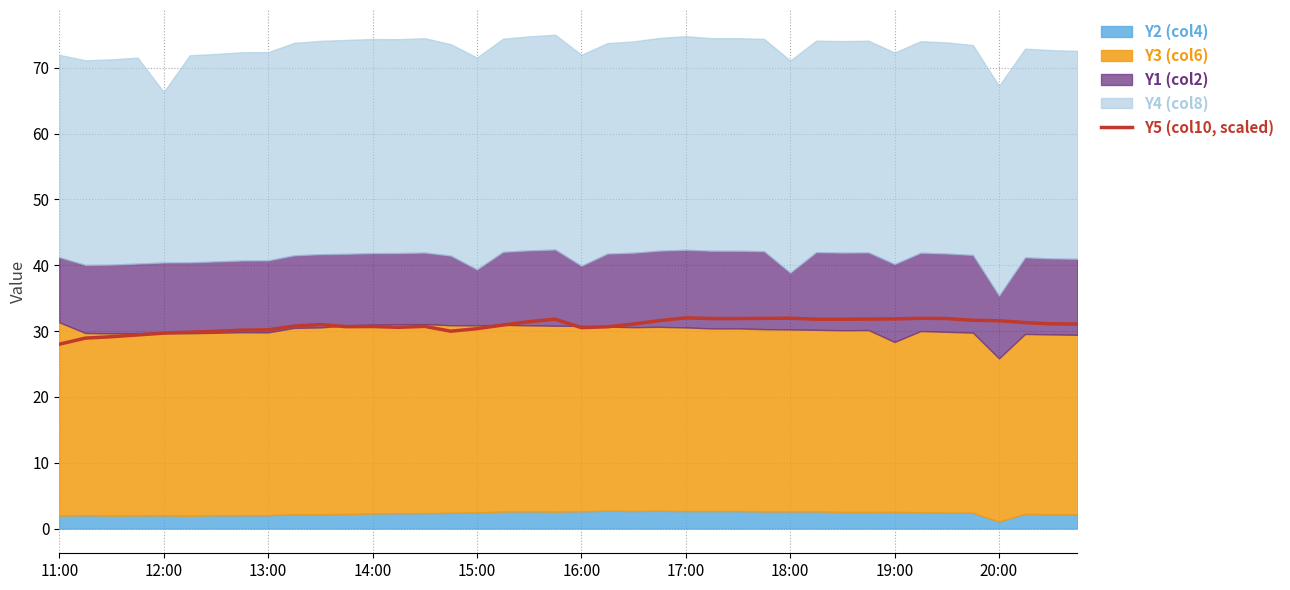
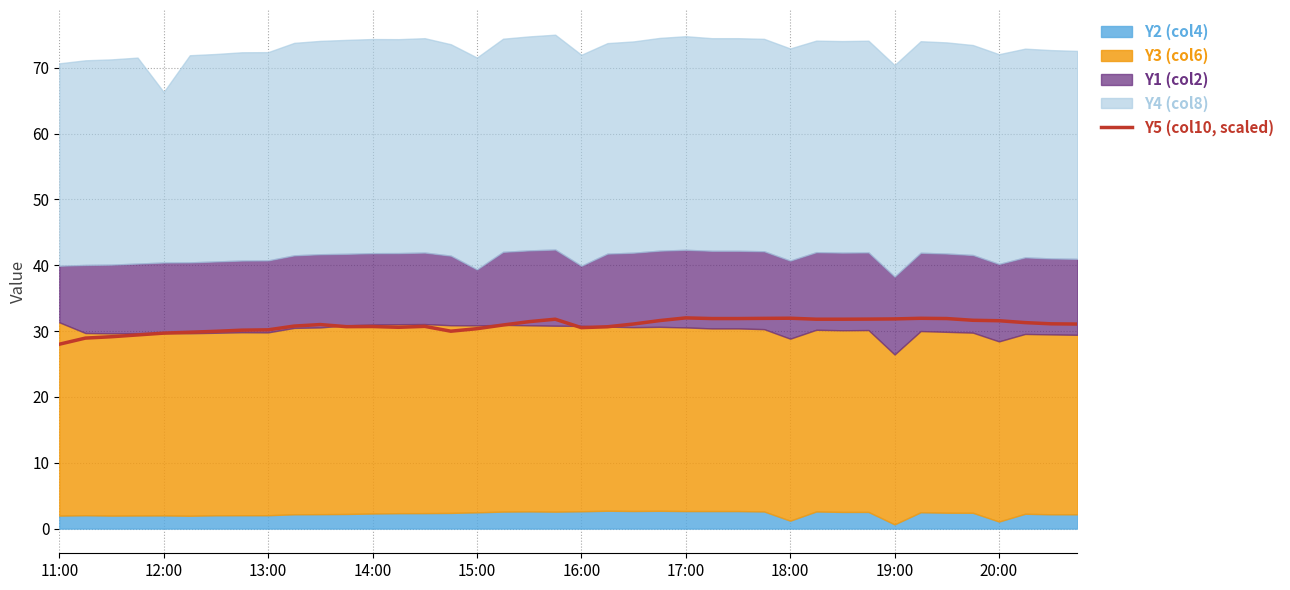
  {
    "Y5 (col10, scaled)": {
      "11:00": 28,
      "13:00": 30,
      "15:00": 30,
      "17:00": 32,
      "18:00": 32,
      "19:00": 32,
      "20:00": 32
    },
    "Y2 (col4)": {
      "11:00": 2,
      "12:00": 2,
      "13:00": 2,
      "14:00": 2,
      "15:00": 2,
      "16:00": 3,
      "17:00": 3,
-     "18:00": 3,
-     "19:00": 3,
+     "18:00": 1,
+     "19:00": 1,
      "20:00": 1
    },
    "Y3 (col6)": {
      "11:00": 29,
      "13:00": 28,
      "15:00": 28,
      "17:00": 28,
      "18:00": 28,
      "19:00": 26,
-     "20:00": 25
+     "20:00": 27
    },
    "Y1 (col2)": {
-     "11:00": 10,
+     "11:00": 9,
      "12:00": 11,
      "13:00": 11,
      "14:00": 11,
      "15:00": 9,
      "16:00": 9,
      "17:00": 12,
-     "18:00": 9,
+     "18:00": 12,
      "19:00": 12,
-     "20:00": 10
+     "20:00": 12
    },
    "Y4 (col8)": {
      "11:00": 31,
      "12:00": 26,
      "13:00": 32,
      "14:00": 33,
      "15:00": 32,
      "16:00": 32,
      "17:00": 32,
      "18:00": 32,
      "19:00": 32,
      "20:00": 32
    }
  }
